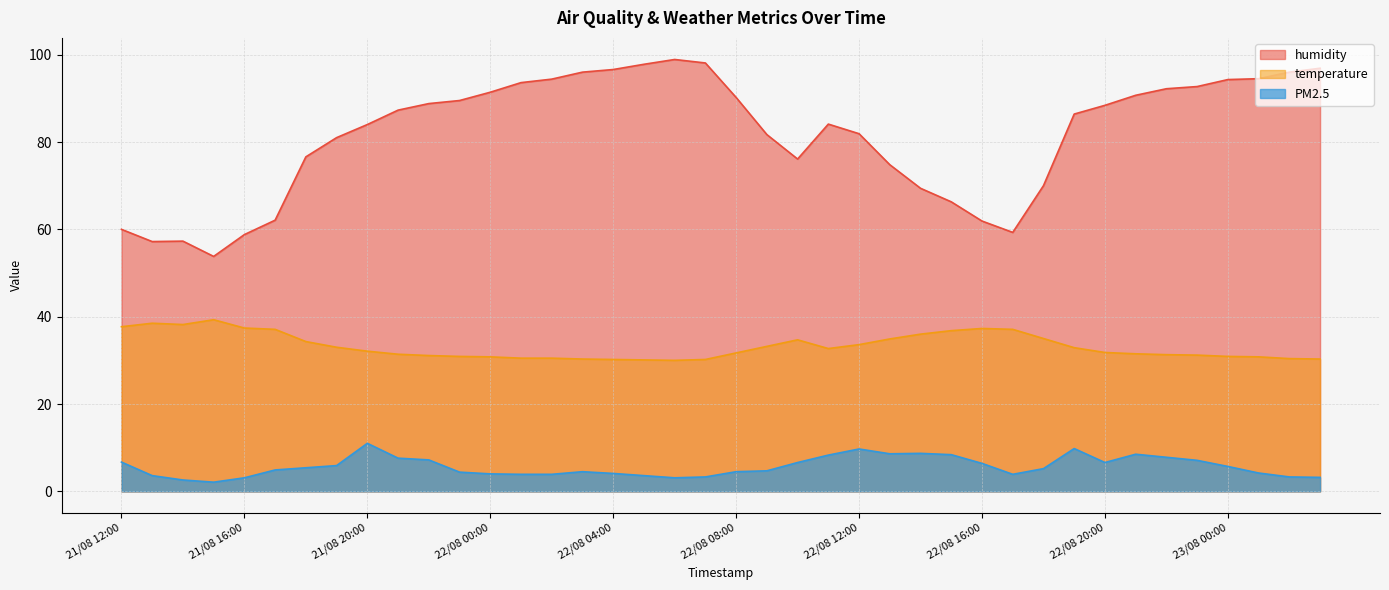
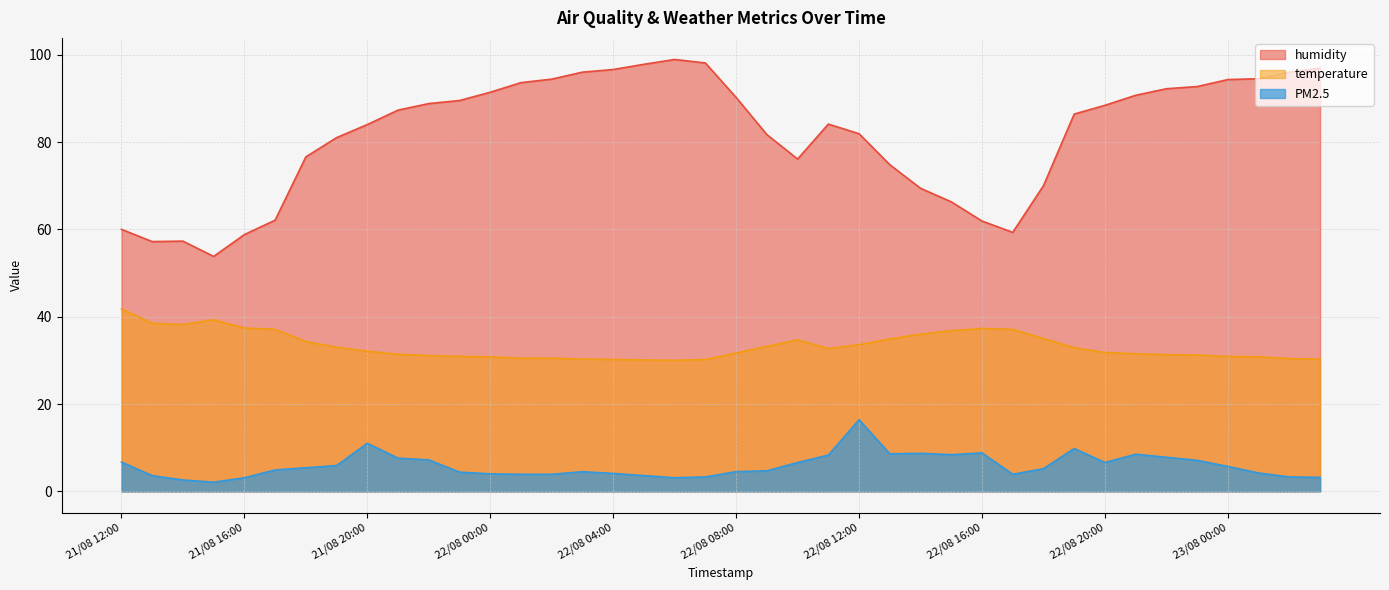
  {
    "humidity": {
      "21/08 12:00": 60,
      "21/08 16:00": 59,
      "21/08 20:00": 84,
      "22/08 00:00": 91,
      "22/08 04:00": 97,
      "22/08 08:00": 90,
      "22/08 12:00": 82,
      "22/08 16:00": 62,
      "22/08 20:00": 88,
      "23/08 00:00": 94
    },
    "temperature": {
-     "21/08 12:00": 38,
+     "21/08 12:00": 42,
      "21/08 16:00": 37,
      "21/08 20:00": 32,
      "22/08 00:00": 31,
      "22/08 04:00": 30,
      "22/08 08:00": 32,
      "22/08 12:00": 34,
      "22/08 16:00": 37,
      "22/08 20:00": 32,
      "23/08 00:00": 31
    },
    "PM2.5": {
      "21/08 12:00": 7,
      "21/08 16:00": 3,
      "21/08 20:00": 11,
      "22/08 00:00": 4,
      "22/08 04:00": 4,
      "22/08 08:00": 5,
-     "22/08 12:00": 10,
-     "22/08 16:00": 6,
+     "22/08 12:00": 16,
+     "22/08 16:00": 9,
      "22/08 20:00": 7,
      "23/08 00:00": 6
    }
  }
